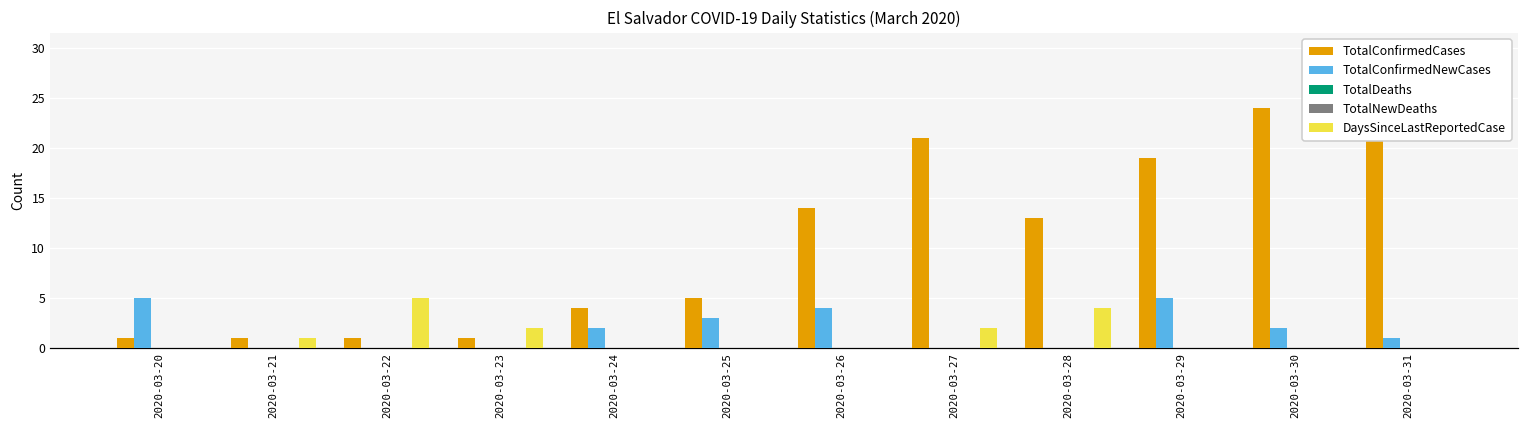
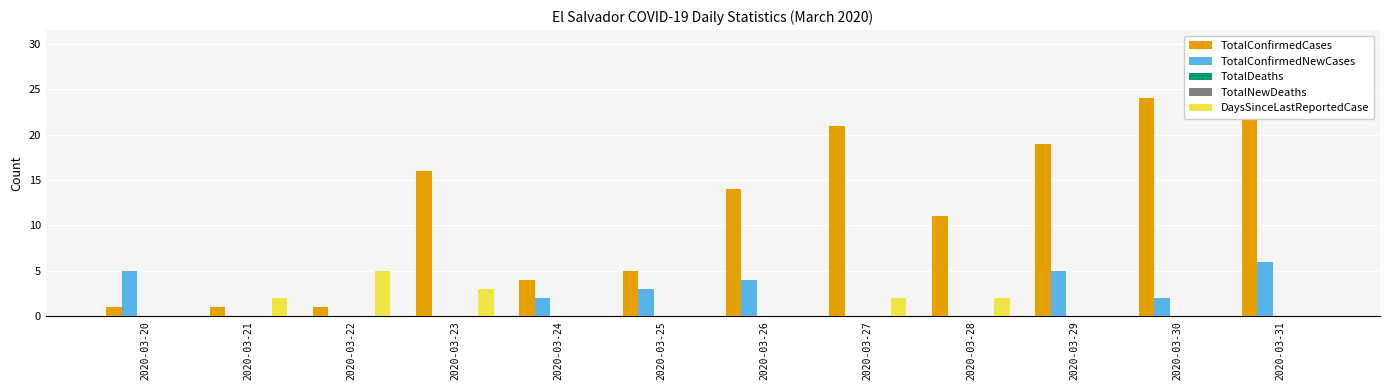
  {
    "TotalConfirmedCases": {
      "2020-03-20": 1,
      "2020-03-21": 1,
      "2020-03-22": 1,
-     "2020-03-23": 1,
+     "2020-03-23": 16,
      "2020-03-24": 4,
      "2020-03-25": 5,
      "2020-03-26": 14,
      "2020-03-27": 21,
-     "2020-03-28": 13,
+     "2020-03-28": 11,
      "2020-03-29": 19,
      "2020-03-30": 24
    },
    "TotalConfirmedNewCases": {
      "2020-03-20": 5,
      "2020-03-21": 0,
      "2020-03-22": 0,
      "2020-03-23": 0,
      "2020-03-24": 2,
      "2020-03-25": 3,
      "2020-03-26": 4,
      "2020-03-27": 0,
      "2020-03-28": 0,
      "2020-03-29": 5,
      "2020-03-30": 2,
-     "2020-03-31": 1
+     "2020-03-31": 6
    },
    "TotalDeaths": {
      "2020-03-20": 0,
      "2020-03-21": 0,
      "2020-03-22": 0,
      "2020-03-23": 0,
      "2020-03-24": 0,
      "2020-03-25": 0,
      "2020-03-26": 0,
      "2020-03-27": 0,
      "2020-03-28": 0,
      "2020-03-29": 0,
      "2020-03-30": 0,
      "2020-03-31": 0
    },
    "TotalNewDeaths": {
      "2020-03-20": 0,
      "2020-03-21": 0,
      "2020-03-22": 0,
      "2020-03-23": 0,
      "2020-03-24": 0,
      "2020-03-25": 0,
      "2020-03-26": 0,
      "2020-03-27": 0,
      "2020-03-28": 0,
      "2020-03-29": 0,
      "2020-03-30": 0,
      "2020-03-31": 0
    },
    "DaysSinceLastReportedCase": {
      "2020-03-20": 0,
-     "2020-03-21": 1,
+     "2020-03-21": 2,
      "2020-03-22": 5,
-     "2020-03-23": 2,
+     "2020-03-23": 3,
      "2020-03-24": 0,
      "2020-03-25": 0,
      "2020-03-26": 0,
      "2020-03-27": 2,
-     "2020-03-28": 4,
+     "2020-03-28": 2,
      "2020-03-29": 0,
      "2020-03-30": 0,
      "2020-03-31": 0
    }
  }
